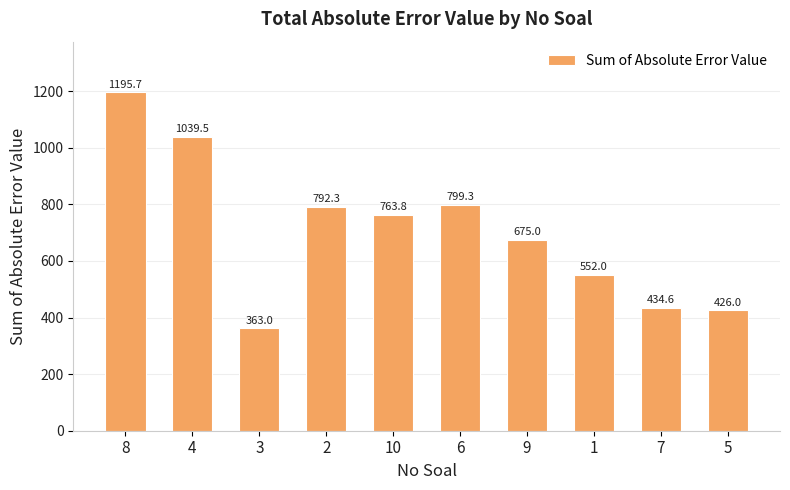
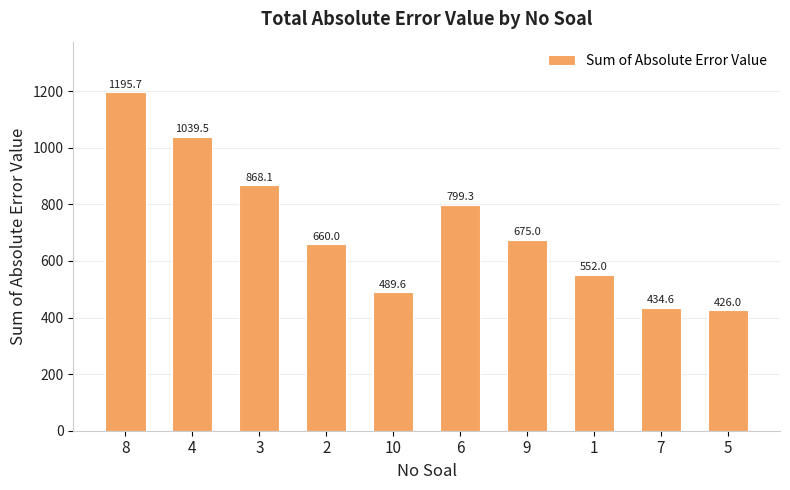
  {
    "8": 1195.7,
    "4": 1039.5,
-   "3": 363.0,
-   "2": 792.3,
-   "10": 763.8,
+   "3": 868.1,
+   "2": 660.0,
+   "10": 489.6,
    "6": 799.3,
    "9": 675.0,
    "1": 552.0,
    "7": 434.6,
    "5": 426.0
  }
